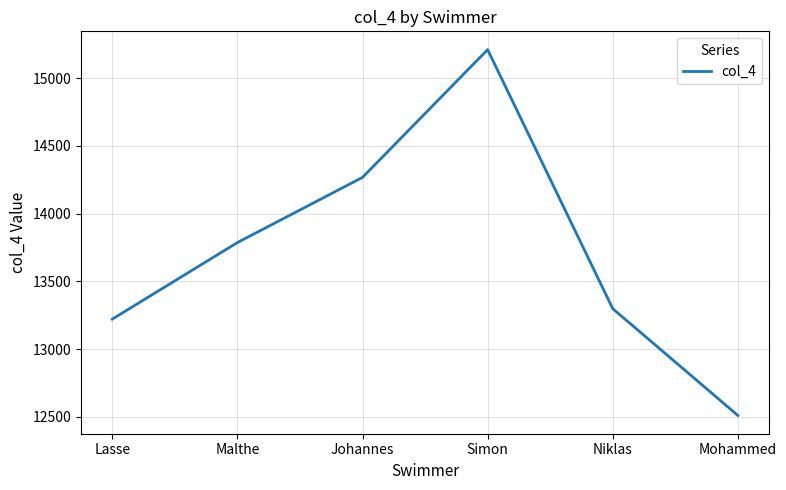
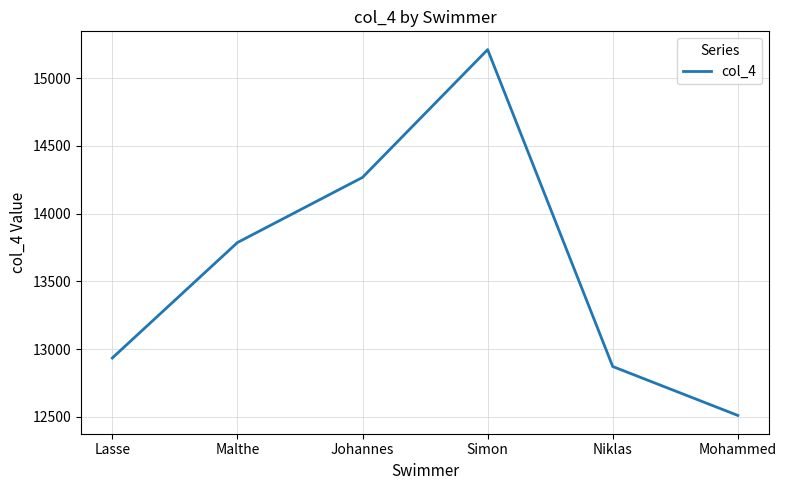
  {
-   "Lasse": 13220,
+   "Lasse": 12940,
    "Malthe": 13790,
    "Johannes": 14270,
    "Simon": 15210,
-   "Niklas": 13300,
+   "Niklas": 12870,
    "Mohammed": 12510
  }
